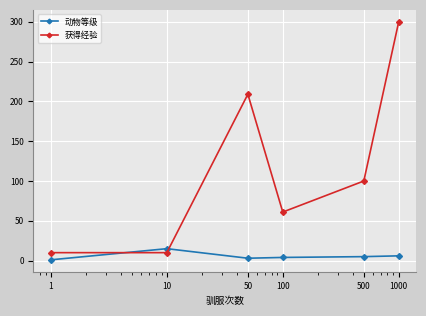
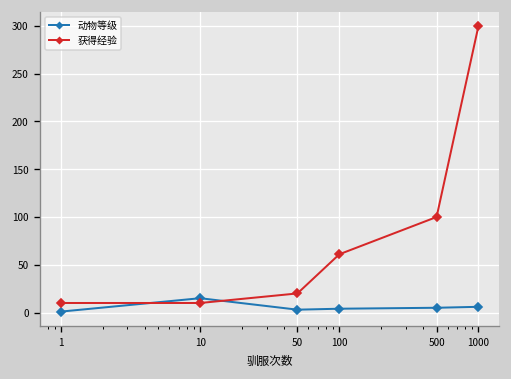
  {
    "动物等级": {
      "1": 0,
      "10": 20,
      "50": 0,
      "100": 0,
      "500": 10,
      "1000": 10
    },
    "获得经验": {
      "1": 10,
      "10": 10,
-     "50": 210,
+     "50": 20,
      "100": 60,
      "500": 100,
      "1000": 300
    }
  }
